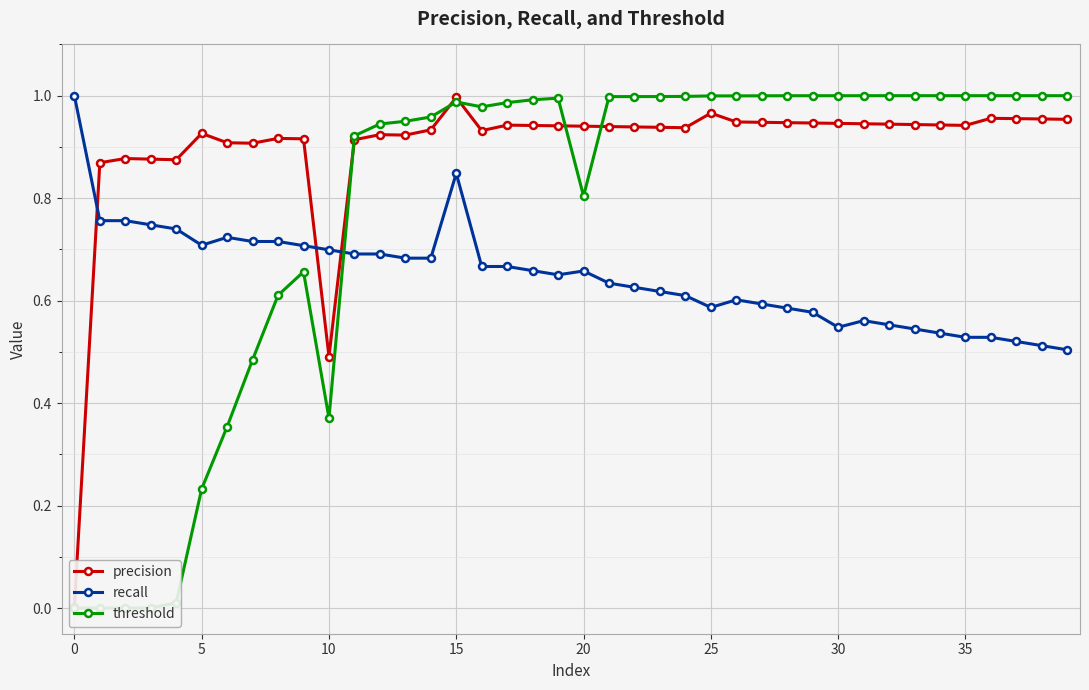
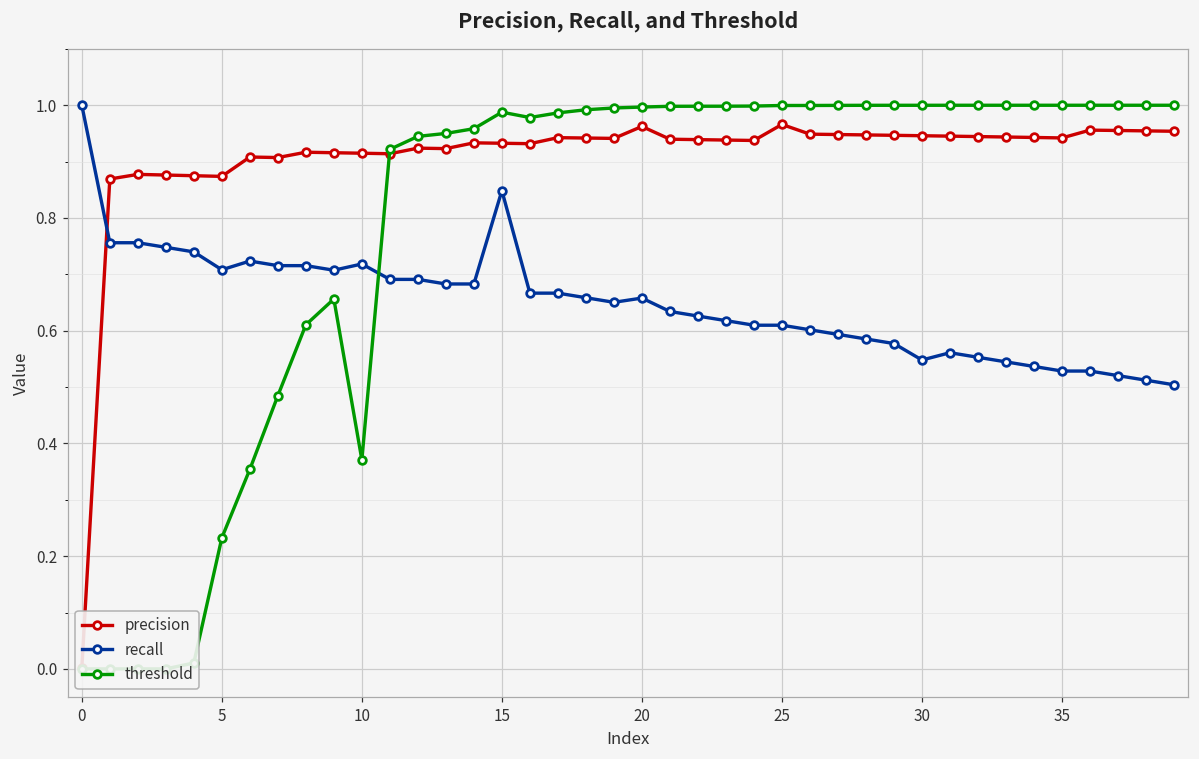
  {
    "precision": {
-     "5": 0.93,
-     "10": 0.49,
-     "15": 1.00,
-     "20": 0.94,
+     "5": 0.87,
+     "10": 0.91,
+     "15": 0.93,
+     "20": 0.96,
      "25": 0.97,
      "30": 0.95,
      "35": 0.94
    },
    "recall": {
      "0": 1.00,
      "5": 0.71,
-     "10": 0.70,
+     "10": 0.72,
      "15": 0.85,
      "20": 0.66,
-     "25": 0.59,
+     "25": 0.61,
      "30": 0.55,
      "35": 0.53
    },
    "threshold": {
      "5": 0.23,
      "10": 0.37,
      "15": 0.99,
-     "20": 0.80,
+     "20": 1.00,
      "25": 1.00,
      "30": 1.00,
      "35": 1.00
    }
  }
